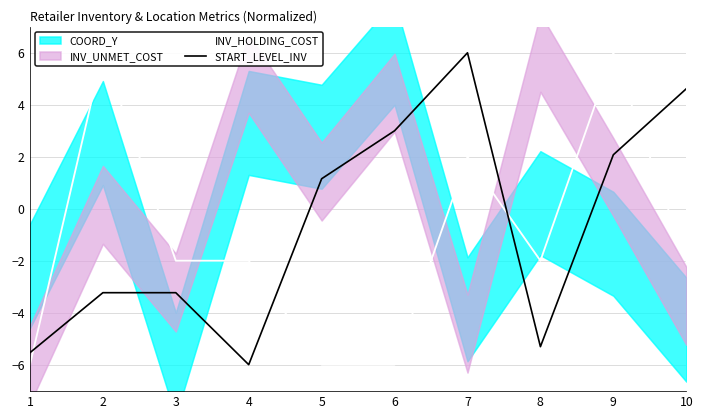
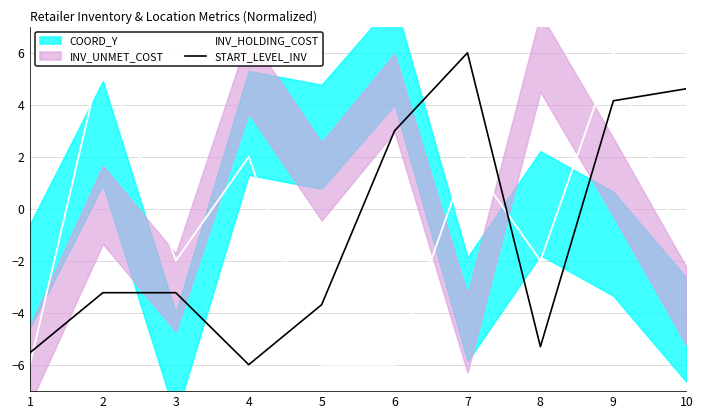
  {
    "INV_HOLDING_COST": {
      "1": -6.0,
      "3": -2.0,
-     "4": -2.0,
+     "4": 2.0,
      "5": -6.0,
      "6": -6.0,
      "7": 2.0,
      "8": -2.0,
      "9": 6.0,
      "10": -2.0
    },
    "START_LEVEL_INV": {
      "1": -5.5,
      "2": -3.2,
      "3": -3.2,
      "4": -6.0,
-     "5": 1.2,
+     "5": -3.7,
      "6": 3.0,
      "7": 6.0,
      "8": -5.3,
-     "9": 2.1,
+     "9": 4.2,
      "10": 4.6
    }
  }
